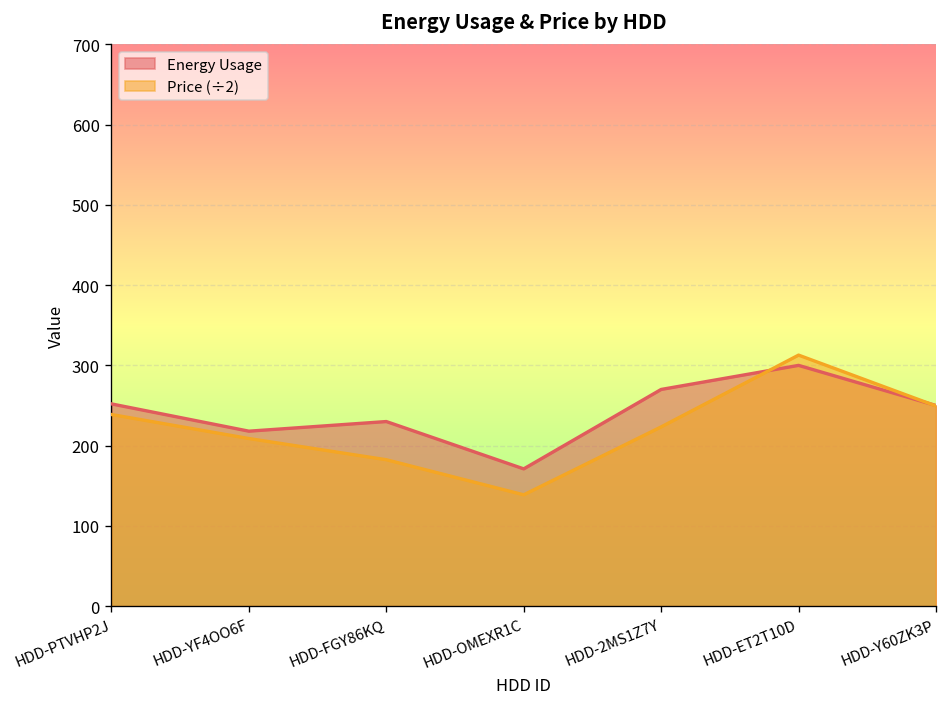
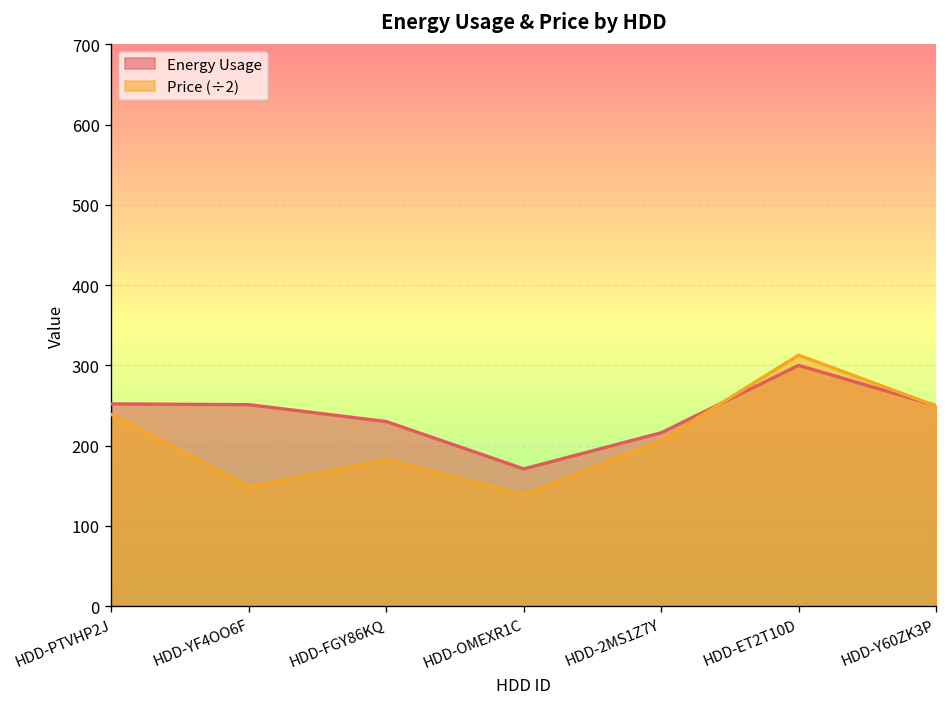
  {
    "Energy Usage": {
      "HDD-PTVHP2J": 250,
-     "HDD-YF4OO6F": 220,
+     "HDD-YF4OO6F": 250,
      "HDD-FGY86KQ": 230,
      "HDD-OMEXR1C": 170,
-     "HDD-2MS1Z7Y": 270,
+     "HDD-2MS1Z7Y": 220,
      "HDD-ET2T10D": 300
    },
    "Price (÷2)": {
      "HDD-PTVHP2J": 240,
-     "HDD-YF4OO6F": 210,
+     "HDD-YF4OO6F": 150,
      "HDD-FGY86KQ": 180,
      "HDD-OMEXR1C": 140,
-     "HDD-2MS1Z7Y": 220,
+     "HDD-2MS1Z7Y": 210,
      "HDD-ET2T10D": 310
    }
  }
